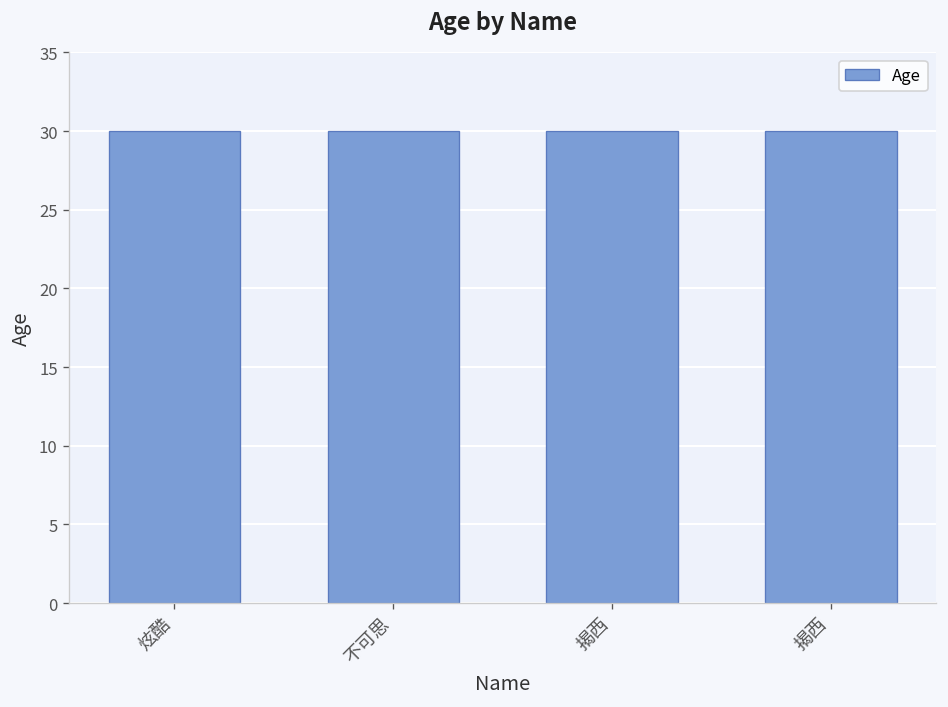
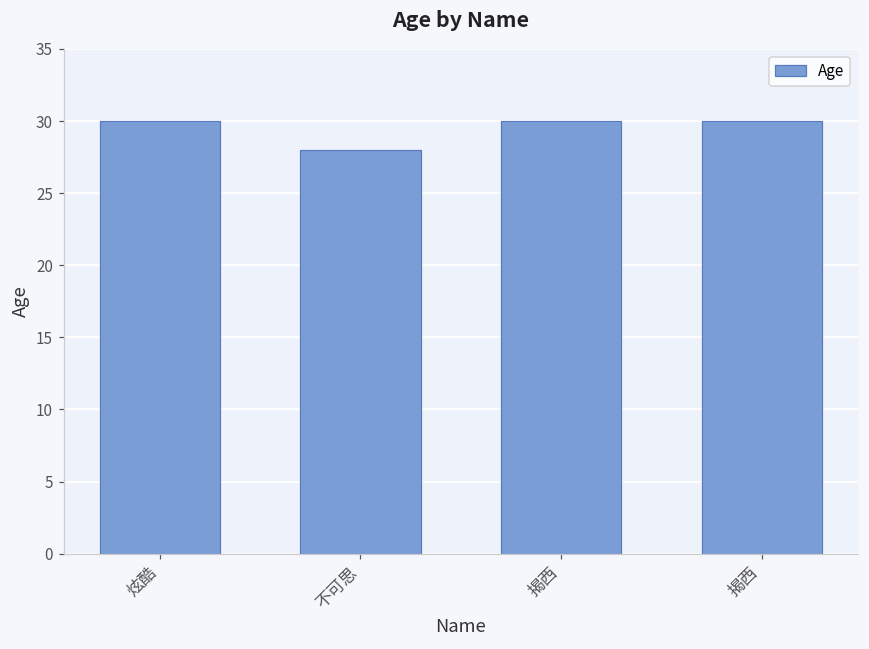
  {
    "炫酷": 30,
-   "不可思": 30
+   "不可思": 28
  }
